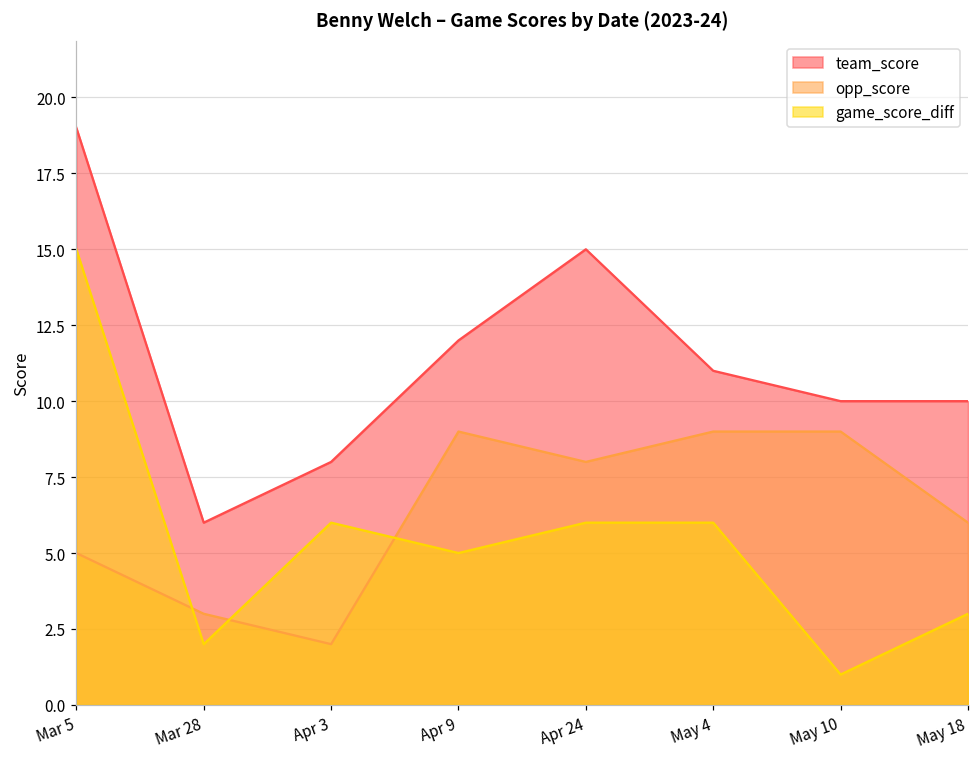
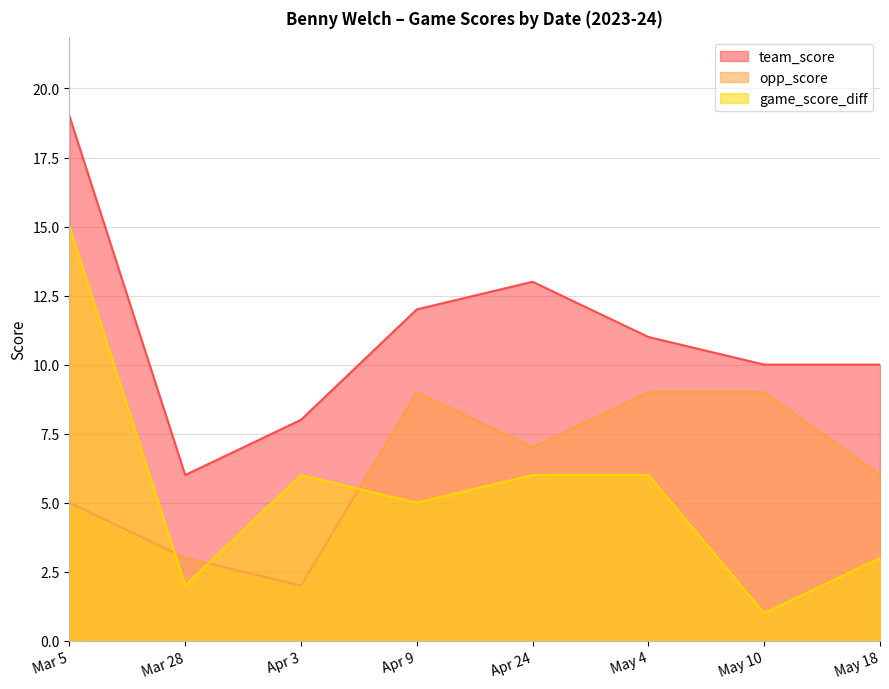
  {
    "team_score": {
      "Mar 5": 19,
      "Mar 28": 6,
      "Apr 3": 8,
      "Apr 9": 12,
-     "Apr 24": 15,
+     "Apr 24": 13,
      "May 4": 11,
      "May 10": 10,
      "May 18": 10
    },
    "opp_score": {
      "Mar 5": 5,
      "Mar 28": 3,
      "Apr 3": 2,
      "Apr 9": 9,
-     "Apr 24": 8,
+     "Apr 24": 7,
      "May 4": 9,
      "May 10": 9,
      "May 18": 6
    },
    "game_score_diff": {
      "Mar 5": 15,
      "Mar 28": 2,
      "Apr 3": 6,
      "Apr 9": 5,
      "Apr 24": 6,
      "May 4": 6,
      "May 10": 1,
      "May 18": 3
    }
  }
